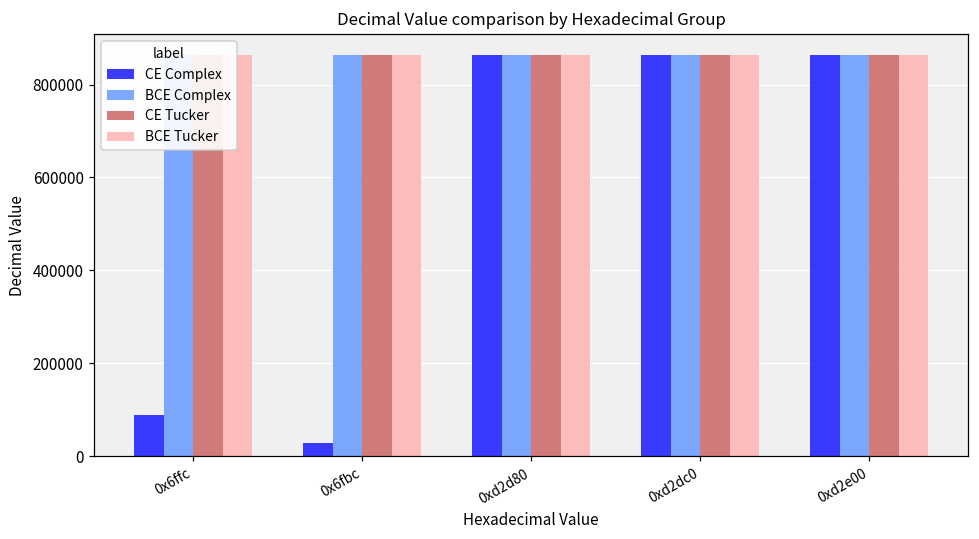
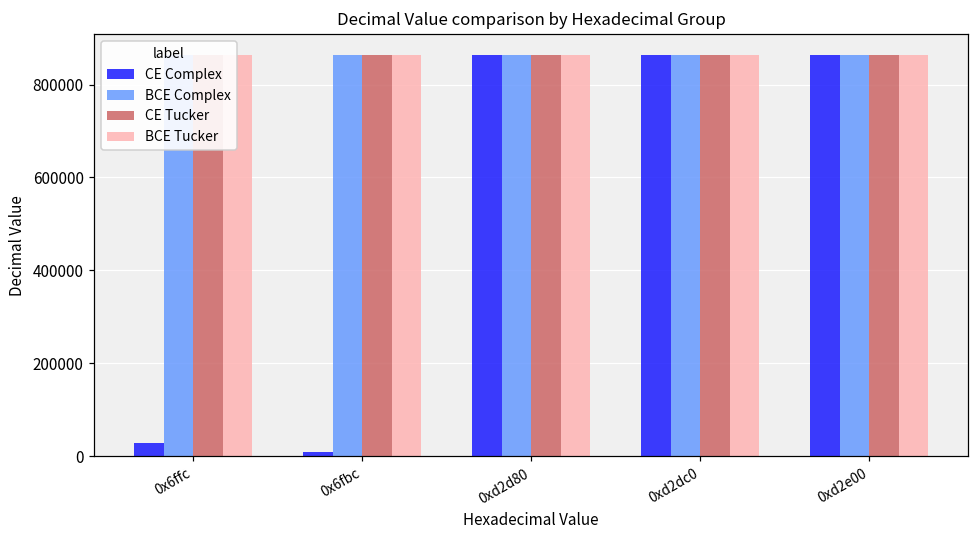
  {
    "CE Complex": {
-     "0x6ffc": 90000,
-     "0x6fbc": 30000,
+     "0x6ffc": 30000,
+     "0x6fbc": 10000,
      "0xd2d80": 860000,
      "0xd2dc0": 860000,
      "0xd2e00": 860000
    },
    "BCE Complex": {
      "0x6fbc": 860000,
      "0xd2d80": 860000,
      "0xd2dc0": 860000,
      "0xd2e00": 860000
    },
    "CE Tucker": {
      "0x6fbc": 860000,
      "0xd2d80": 860000,
      "0xd2dc0": 860000,
      "0xd2e00": 860000
    },
    "BCE Tucker": {
      "0x6ffc": 860000,
      "0x6fbc": 860000,
      "0xd2d80": 860000,
      "0xd2dc0": 860000,
      "0xd2e00": 860000
    }
  }
